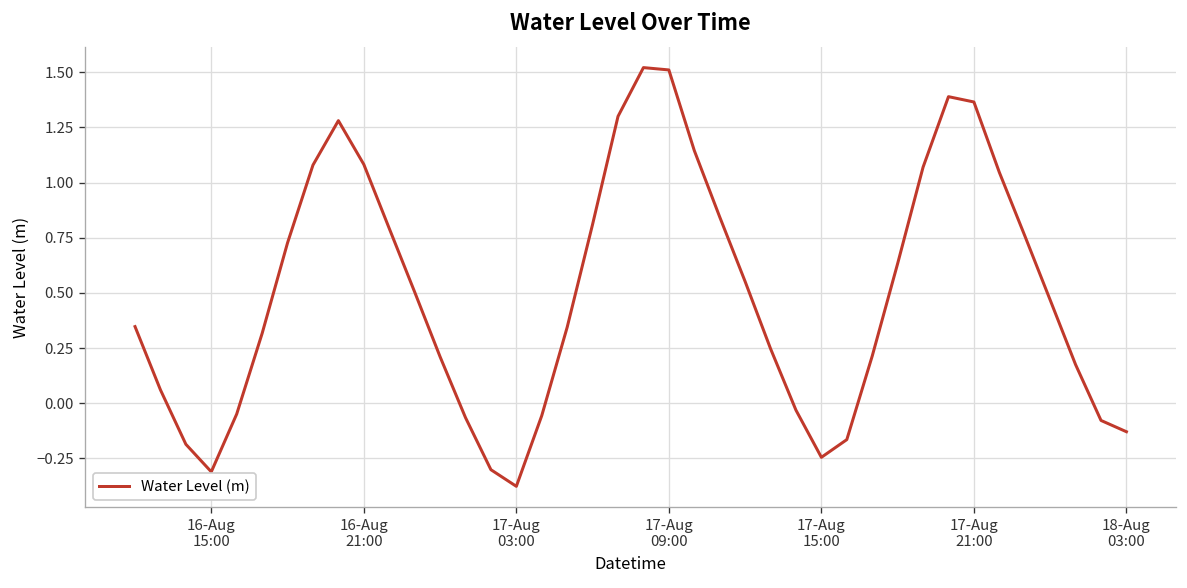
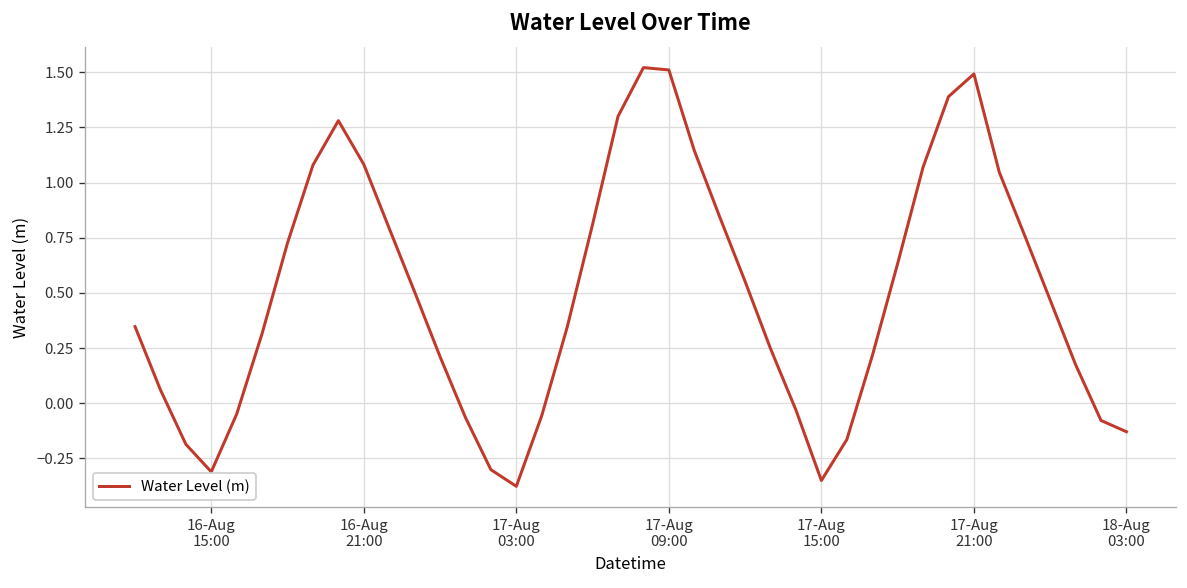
  {
    "16-Aug 15:00": -0.31,
    "16-Aug 21:00": 1.08,
    "17-Aug 03:00": -0.38,
    "17-Aug 09:00": 1.51,
-   "17-Aug 15:00": -0.24,
-   "17-Aug 21:00": 1.37,
+   "17-Aug 15:00": -0.35,
+   "17-Aug 21:00": 1.49,
    "18-Aug 03:00": -0.13
  }
